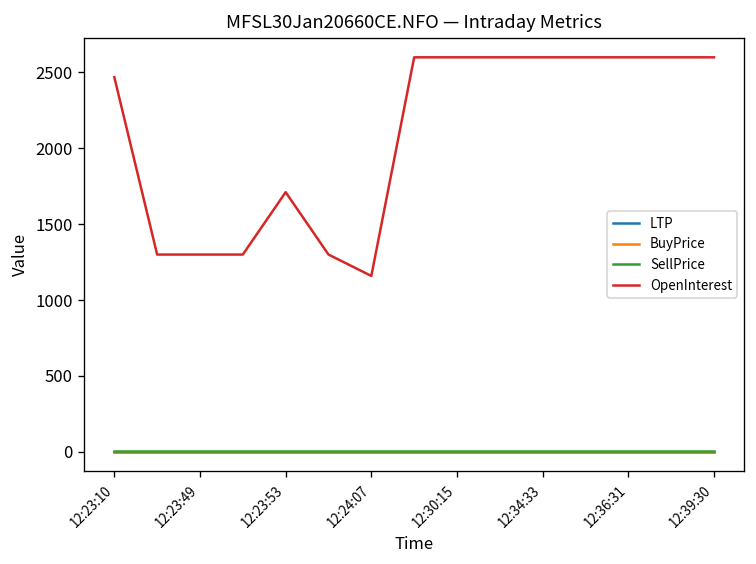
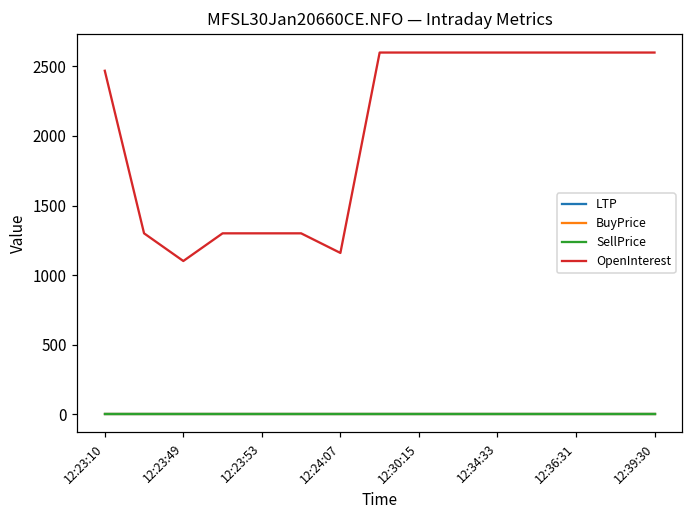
  {
    "SellPrice": {
      "12:23:10": 0,
      "12:23:49": 0,
      "12:23:53": 0,
      "12:24:07": 0,
      "12:30:15": 0,
      "12:34:33": 0,
      "12:36:31": 0,
      "12:39:30": 0
    },
    "OpenInterest": {
      "12:23:10": 2470,
-     "12:23:49": 1300,
-     "12:23:53": 1710,
+     "12:23:49": 1100,
+     "12:23:53": 1300,
      "12:24:07": 1160,
      "12:30:15": 2600,
      "12:34:33": 2600,
      "12:36:31": 2600,
      "12:39:30": 2600
    }
  }
